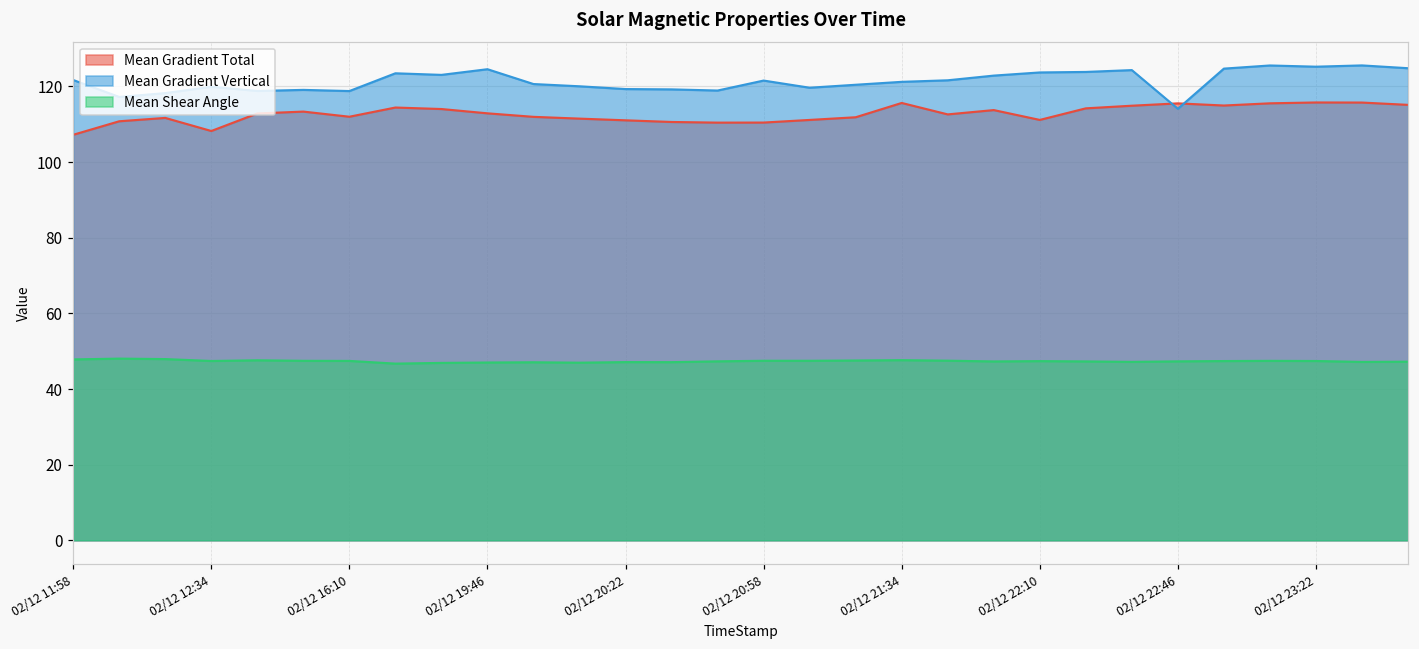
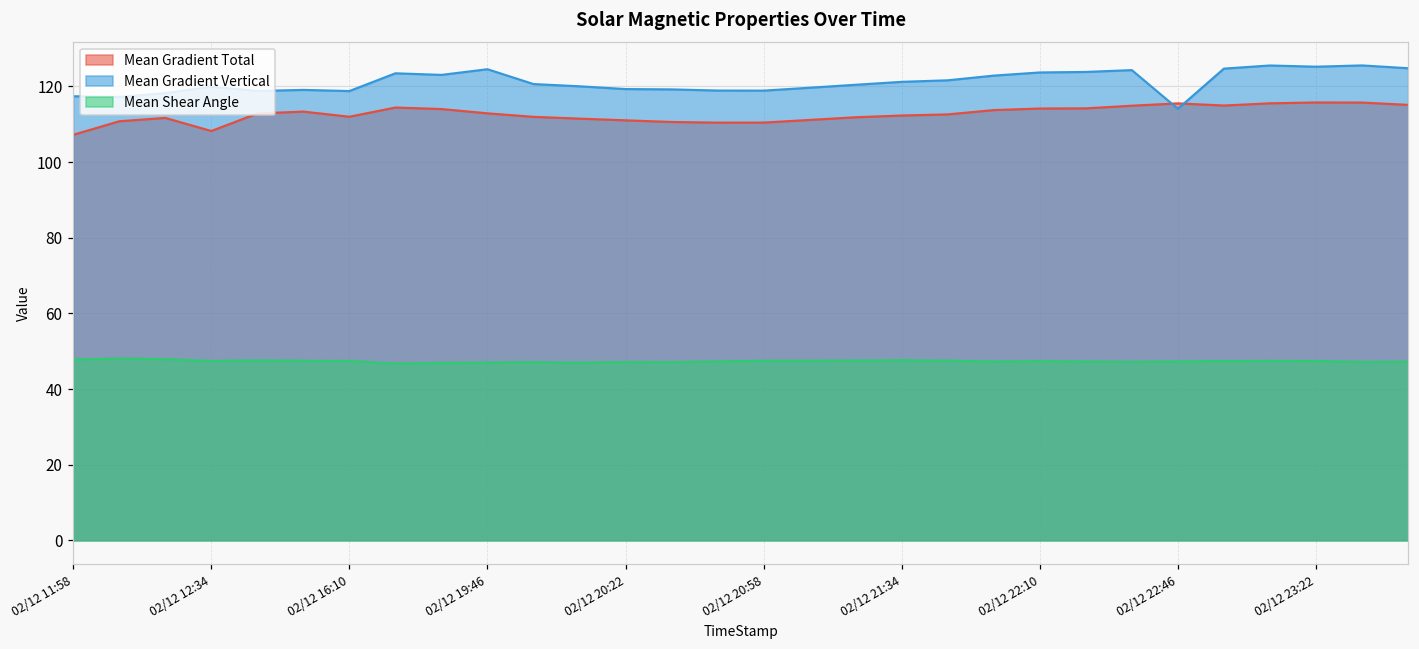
  {
    "Mean Gradient Total": {
      "02/12 11:58": 107,
      "02/12 12:34": 108,
      "02/12 16:10": 112,
      "02/12 19:46": 113,
      "02/12 20:22": 111,
      "02/12 20:58": 110,
-     "02/12 21:34": 116,
-     "02/12 22:10": 111,
+     "02/12 21:34": 112,
+     "02/12 22:10": 114,
      "02/12 22:46": 116,
      "02/12 23:22": 116
    },
    "Mean Gradient Vertical": {
-     "02/12 11:58": 122,
+     "02/12 11:58": 117,
      "02/12 16:10": 119,
      "02/12 19:46": 125,
      "02/12 20:22": 119,
-     "02/12 20:58": 122,
+     "02/12 20:58": 119,
      "02/12 21:34": 121,
      "02/12 22:10": 124,
      "02/12 22:46": 114,
      "02/12 23:22": 125
    },
    "Mean Shear Angle": {
      "02/12 11:58": 48,
      "02/12 12:34": 47,
      "02/12 16:10": 47,
      "02/12 19:46": 47,
      "02/12 20:22": 47,
      "02/12 20:58": 47,
      "02/12 21:34": 48,
      "02/12 22:10": 47,
      "02/12 22:46": 47,
      "02/12 23:22": 47
    }
  }
